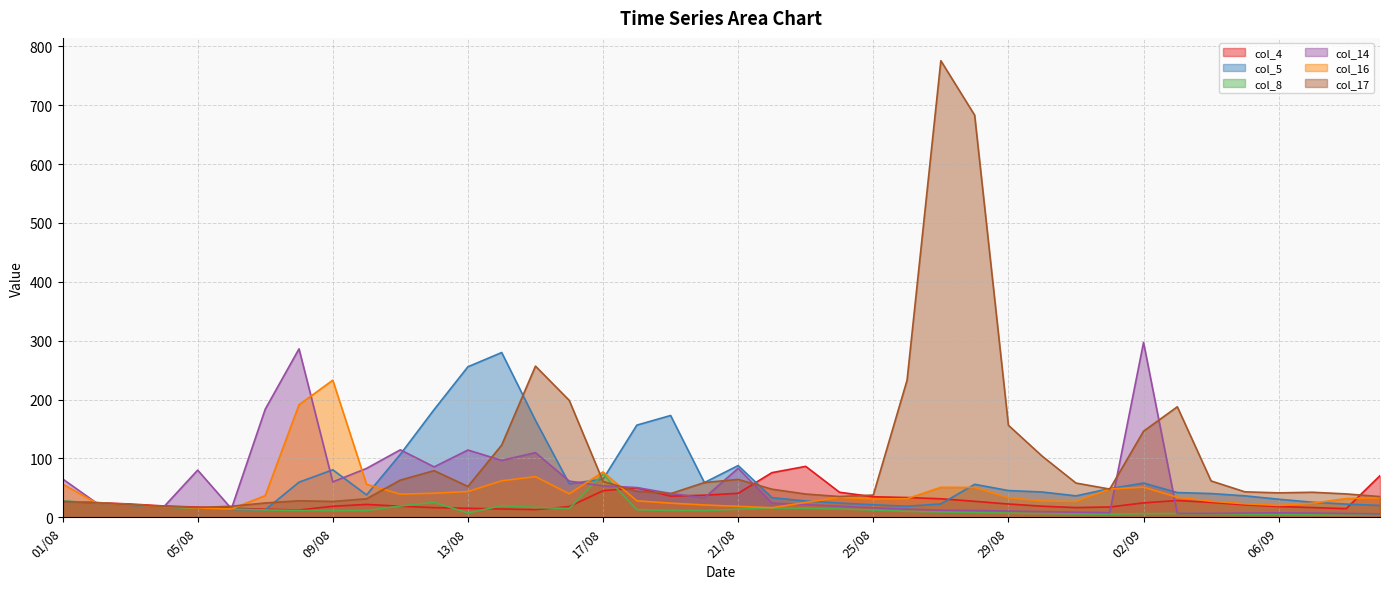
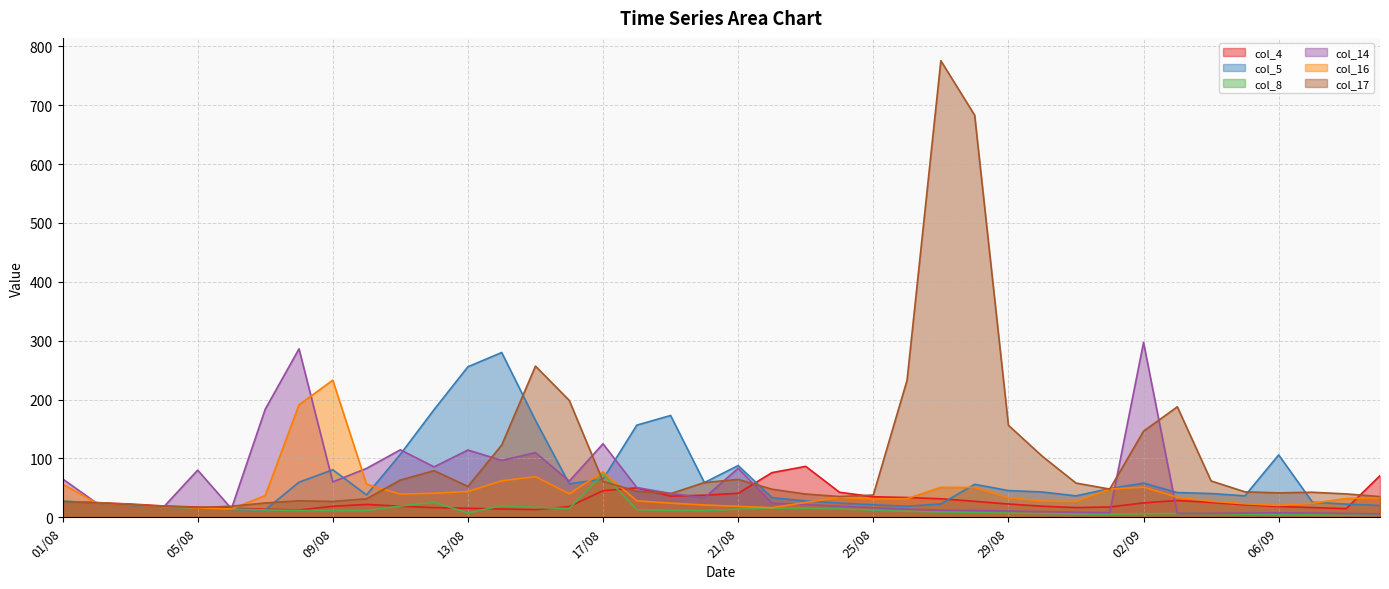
  {
    "col_5": {
      "09/08": 80,
      "13/08": 260,
      "21/08": 90,
      "25/08": 20,
      "29/08": 50,
      "02/09": 60,
-     "06/09": 30
+     "06/09": 110
    },
    "col_8": {
      "09/08": 10,
      "13/08": 10,
      "21/08": 10,
      "02/09": 10
    },
    "col_14": {
      "01/08": 70,
      "05/08": 80,
      "09/08": 60,
      "13/08": 110,
-     "17/08": 50,
+     "17/08": 120,
      "21/08": 80,
      "02/09": 300
    },
    "col_16": {
      "01/08": 60,
      "09/08": 230,
      "13/08": 40,
      "21/08": 20,
      "29/08": 30,
      "02/09": 50
    }
  }
